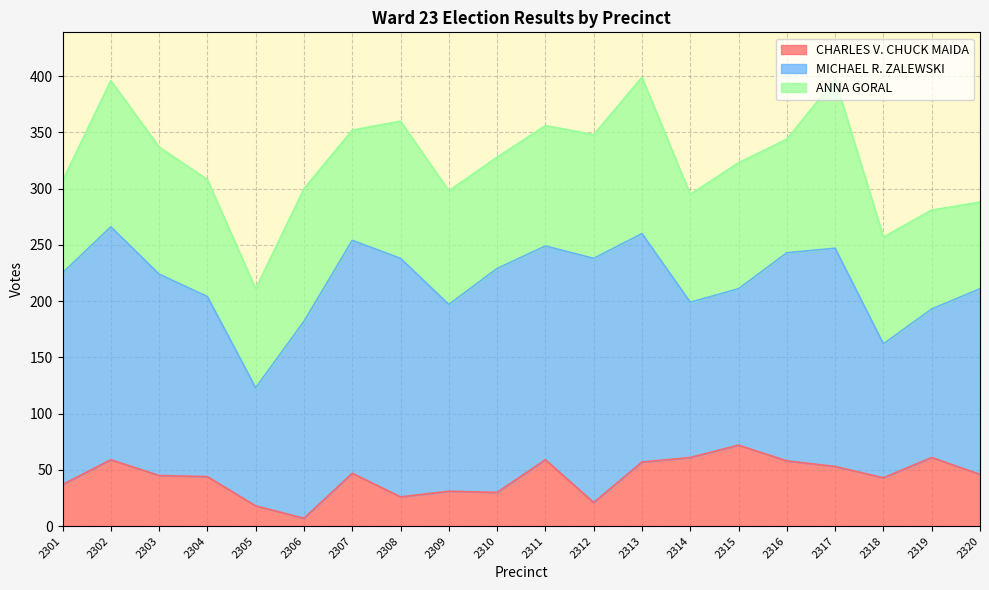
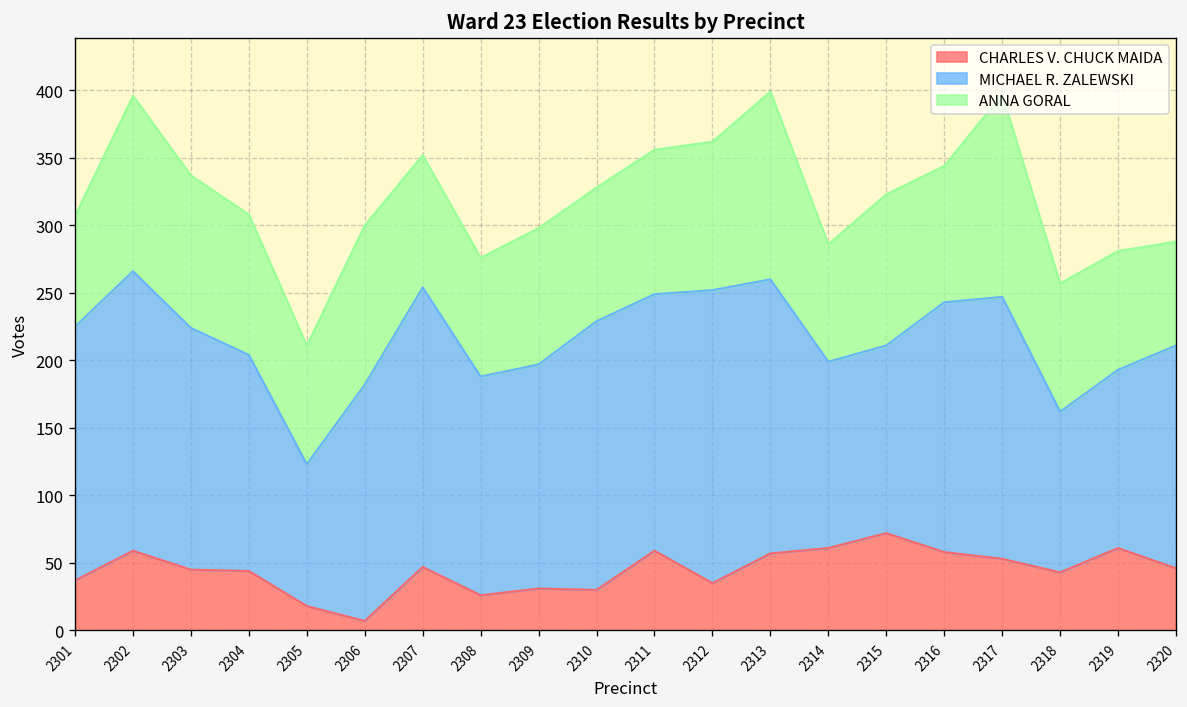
  {
    "CHARLES V. CHUCK MAIDA": {
      "2301": 37,
      "2302": 59,
      "2303": 45,
      "2304": 44,
      "2305": 18,
      "2306": 7,
      "2307": 47,
      "2308": 26,
      "2309": 31,
      "2310": 30,
      "2311": 59,
-     "2312": 21,
+     "2312": 35,
      "2313": 57,
      "2314": 61,
      "2315": 72,
      "2316": 58,
      "2317": 53,
      "2318": 43,
      "2319": 61,
      "2320": 46
    },
    "MICHAEL R. ZALEWSKI": {
      "2301": 188,
      "2302": 207,
      "2303": 179,
      "2304": 160,
      "2305": 105,
      "2306": 175,
      "2307": 207,
-     "2308": 212,
+     "2308": 162,
      "2309": 166,
      "2310": 199,
      "2311": 190,
      "2312": 217,
      "2313": 203,
      "2314": 138,
      "2315": 139,
      "2316": 185,
      "2317": 194,
      "2318": 119,
      "2319": 132,
      "2320": 165
    },
    "ANNA GORAL": {
      "2301": 82,
      "2302": 130,
      "2303": 113,
      "2304": 104,
      "2305": 88,
      "2306": 118,
      "2307": 98,
-     "2308": 122,
+     "2308": 88,
      "2309": 101,
      "2310": 99,
      "2311": 107,
      "2312": 110,
      "2313": 139,
-     "2314": 96,
+     "2314": 87,
      "2315": 112,
      "2316": 101,
      "2318": 95,
      "2319": 88,
      "2320": 77
    }
  }
